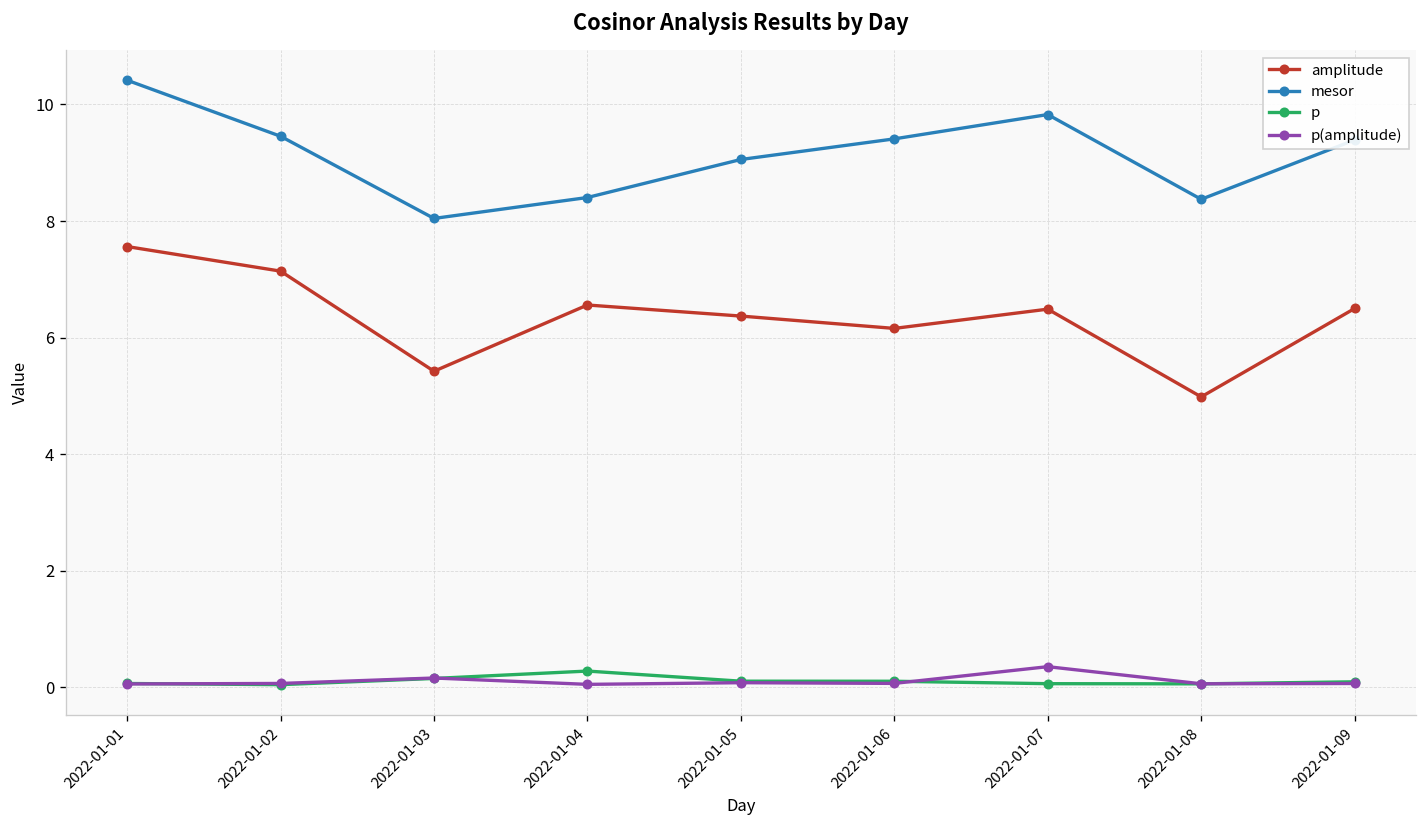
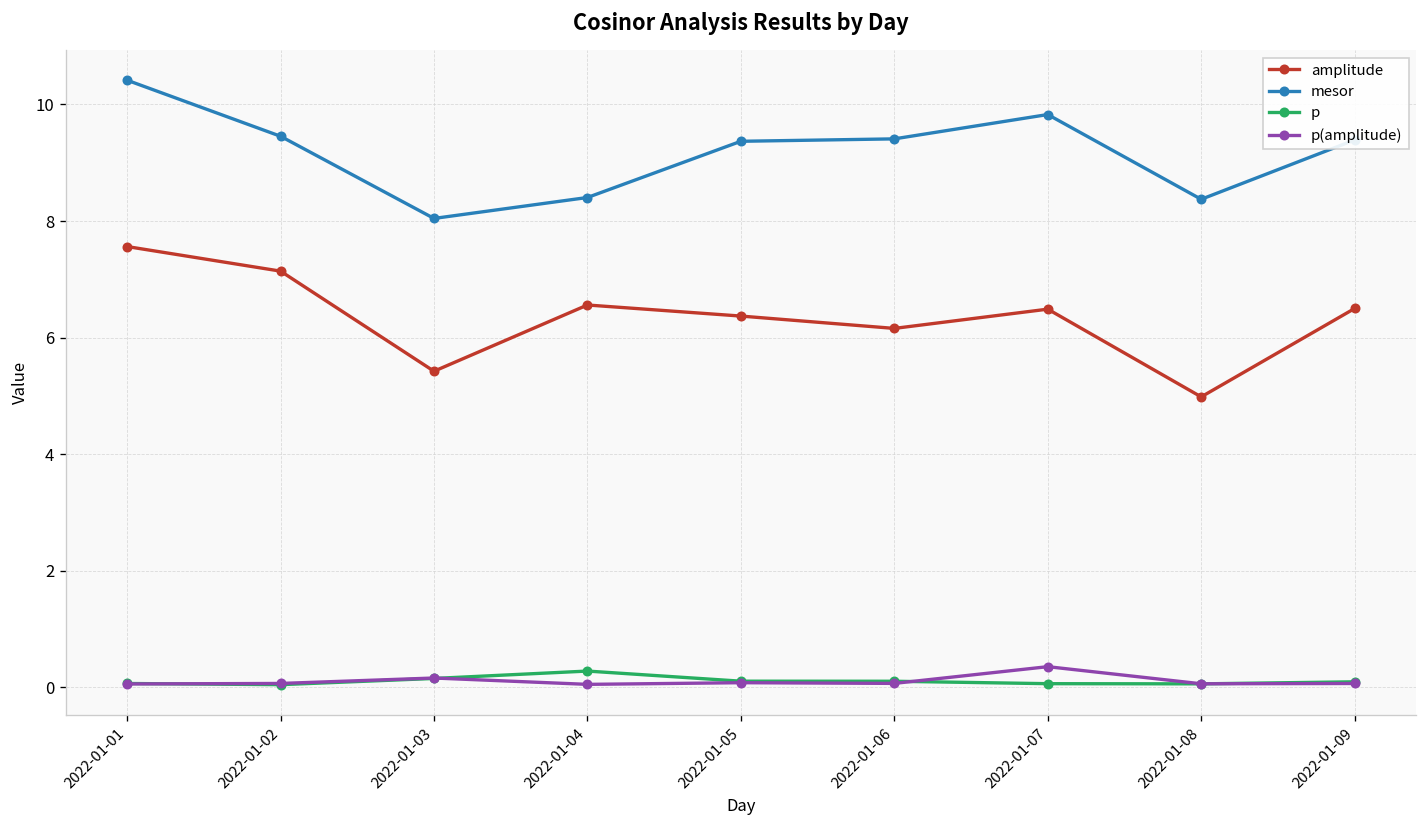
  {
    "amplitude": {
      "2022-01-01": 7.6,
      "2022-01-02": 7.1,
      "2022-01-03": 5.4,
      "2022-01-04": 6.6,
      "2022-01-05": 6.4,
      "2022-01-06": 6.2,
      "2022-01-07": 6.5,
      "2022-01-08": 5.0,
      "2022-01-09": 6.5
    },
    "mesor": {
      "2022-01-01": 10.4,
      "2022-01-02": 9.5,
      "2022-01-03": 8.0,
      "2022-01-04": 8.4,
-     "2022-01-05": 9.1,
+     "2022-01-05": 9.4,
      "2022-01-06": 9.4,
      "2022-01-07": 9.8,
      "2022-01-08": 8.4
    },
    "p": {
      "2022-01-04": 0.3,
      "2022-01-07": 0.1
    },
    "p(amplitude)": {
      "2022-01-04": 0.1,
      "2022-01-07": 0.4
    }
  }
